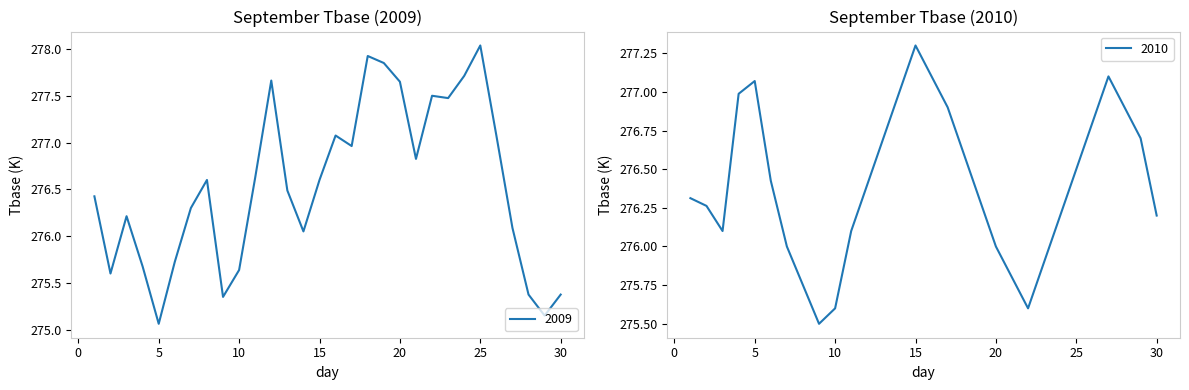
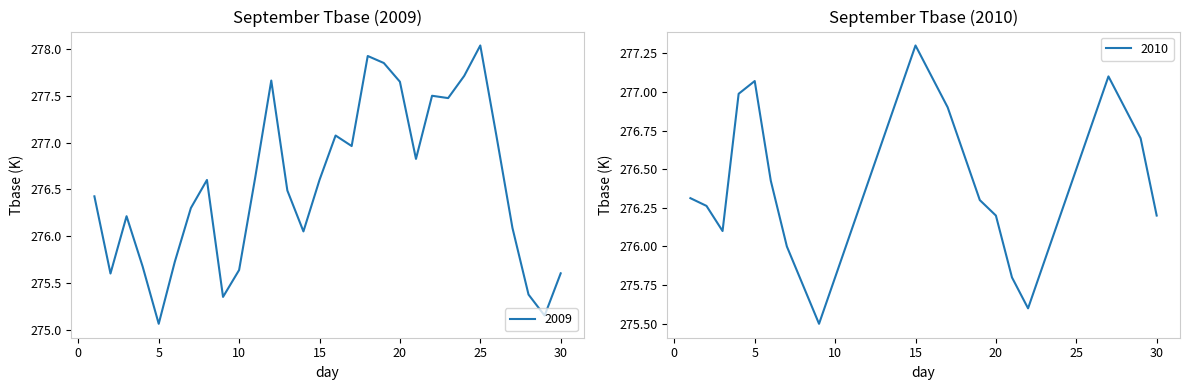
  {
    "September Tbase (2009)": {
      "5": 275.1,
      "10": 275.6,
      "15": 276.6,
      "20": 277.7,
      "25": 278.0,
-     "30": 275.4
+     "30": 275.6
    },
    "September Tbase (2010)": {
      "5": 277.07,
-     "10": 275.6,
+     "10": 275.8,
      "15": 277.3,
-     "20": 276.0,
+     "20": 276.2,
      "25": 276.5,
      "30": 276.2
    }
  }
